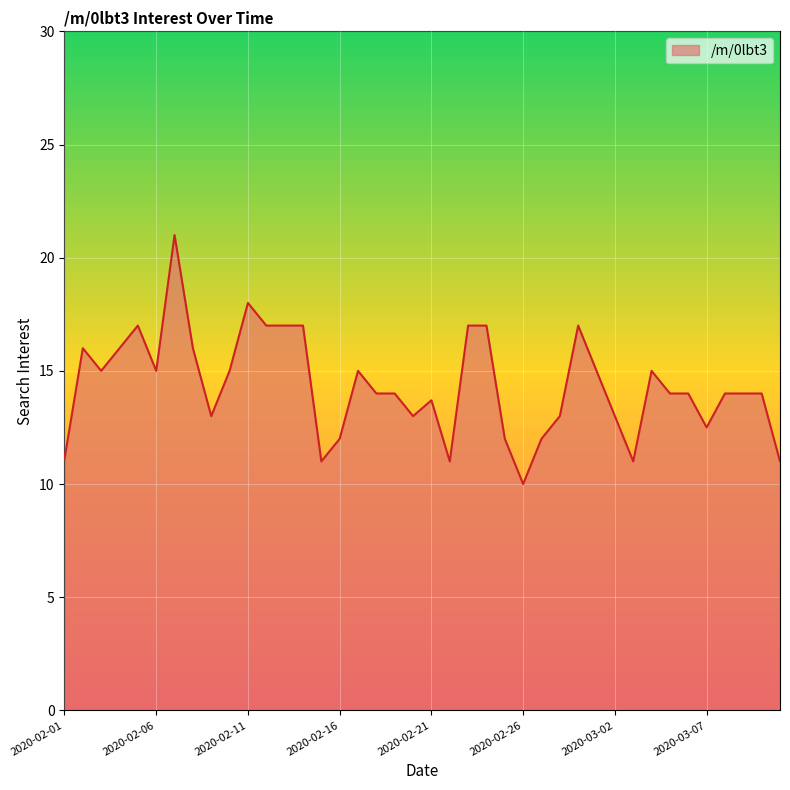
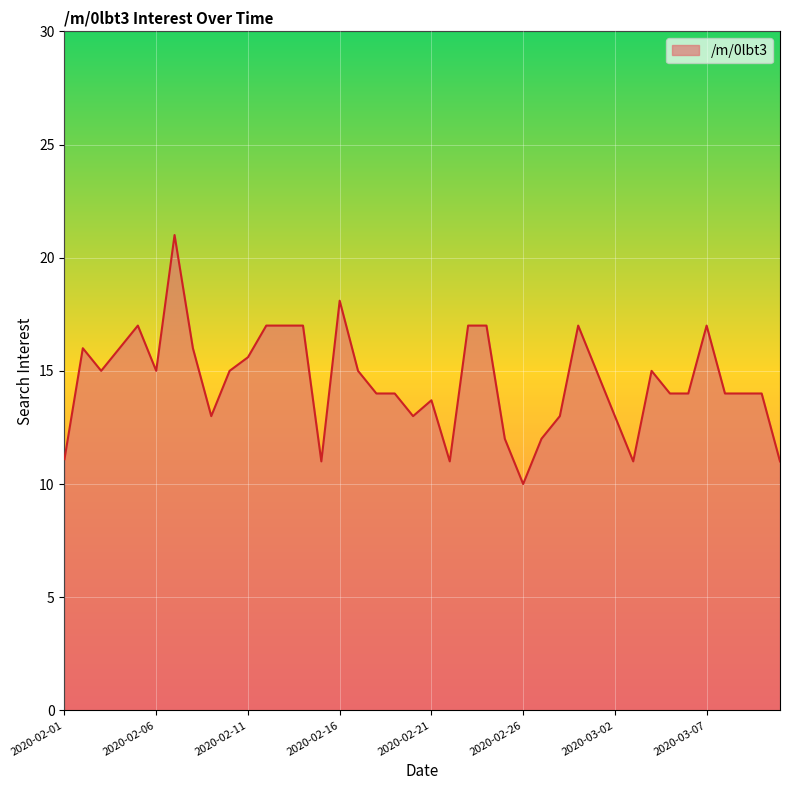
  {
    "2020-02-01": 11.1,
    "2020-02-06": 15.0,
-   "2020-02-11": 18.0,
-   "2020-02-16": 12.0,
+   "2020-02-11": 15.6,
+   "2020-02-16": 18.1,
    "2020-02-21": 13.7,
    "2020-02-26": 10.0,
    "2020-03-02": 13.0,
-   "2020-03-07": 12.5
+   "2020-03-07": 17.0
  }
